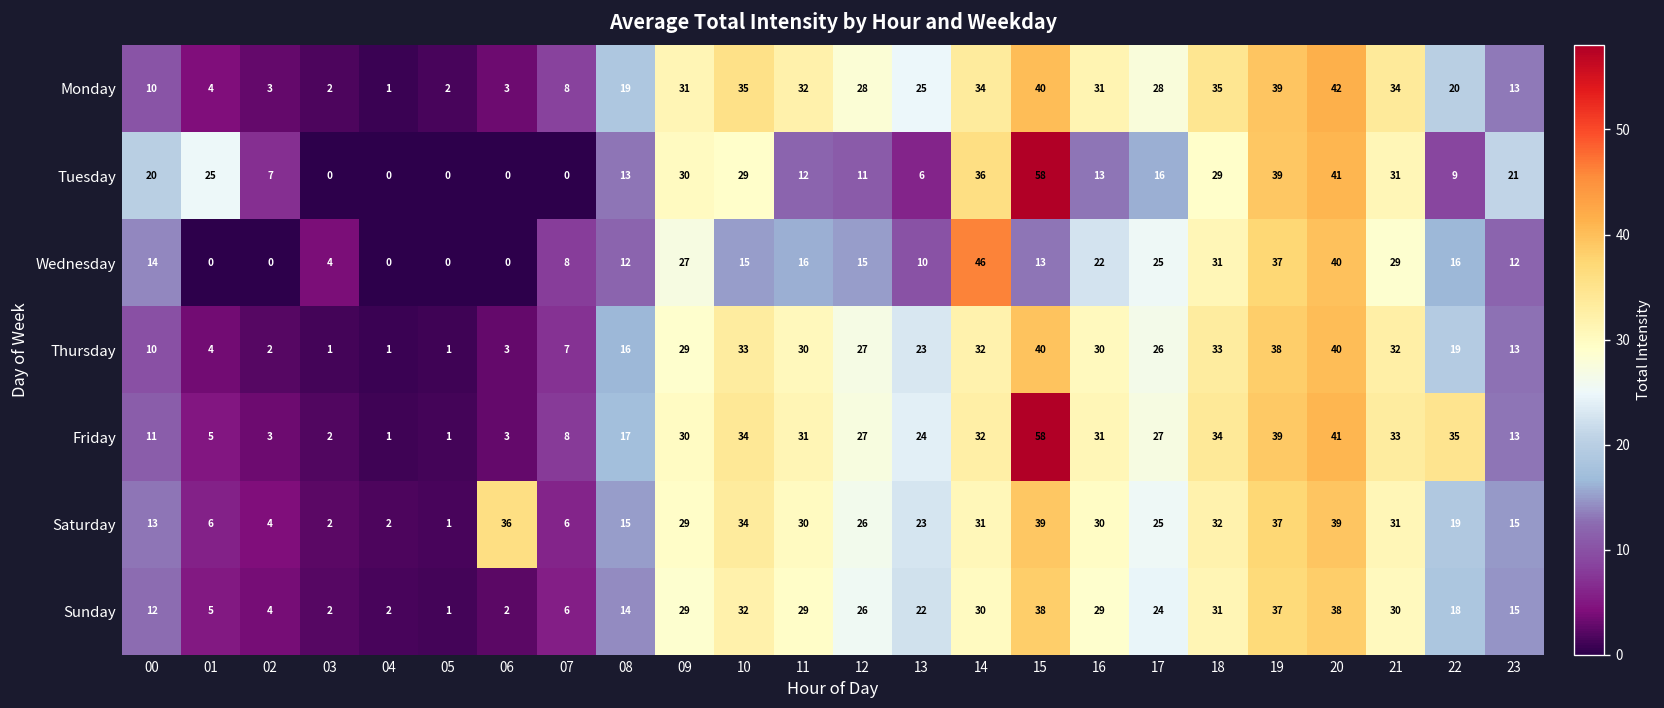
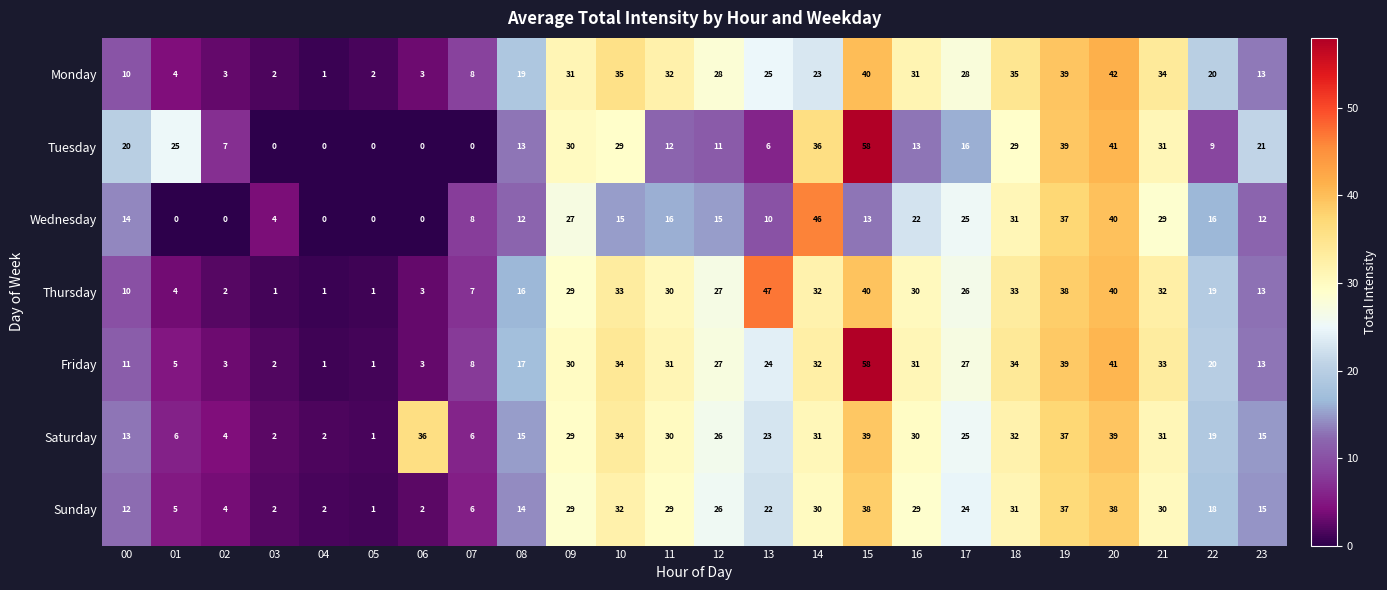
  {
    "Monday": {
      "00": 10,
      "01": 4,
      "02": 3,
      "03": 2,
      "04": 1,
      "05": 2,
      "06": 3,
      "07": 8,
      "08": 19,
      "09": 31,
      "10": 35,
      "11": 32,
      "12": 28,
      "13": 25,
-     "14": 34,
+     "14": 23,
      "15": 40,
      "16": 31,
      "17": 28,
      "18": 35,
      "19": 39,
      "20": 42,
      "21": 34,
      "22": 20,
      "23": 13
    },
    "Tuesday": {
      "00": 20,
      "01": 25,
      "02": 7,
      "03": 0,
      "04": 0,
      "05": 0,
      "06": 0,
      "07": 0,
      "08": 13,
      "09": 30,
      "10": 29,
      "11": 12,
      "12": 11,
      "13": 6,
      "14": 36,
      "15": 58,
      "16": 13,
      "17": 16,
      "18": 29,
      "19": 39,
      "20": 41,
      "21": 31,
      "22": 9,
      "23": 21
    },
    "Wednesday": {
      "00": 14,
      "01": 0,
      "02": 0,
      "03": 4,
      "04": 0,
      "05": 0,
      "06": 0,
      "07": 8,
      "08": 12,
      "09": 27,
      "10": 15,
      "11": 16,
      "12": 15,
      "13": 10,
      "14": 46,
      "15": 13,
      "16": 22,
      "17": 25,
      "18": 31,
      "19": 37,
      "20": 40,
      "21": 29,
      "22": 16,
      "23": 12
    },
    "Thursday": {
      "00": 10,
      "01": 4,
      "02": 2,
      "03": 1,
      "04": 1,
      "05": 1,
      "06": 3,
      "07": 7,
      "08": 16,
      "09": 29,
      "10": 33,
      "11": 30,
      "12": 27,
-     "13": 23,
+     "13": 47,
      "14": 32,
      "15": 40,
      "16": 30,
      "17": 26,
      "18": 33,
      "19": 38,
      "20": 40,
      "21": 32,
      "22": 19,
      "23": 13
    },
    "Friday": {
      "00": 11,
      "01": 5,
      "02": 3,
      "03": 2,
      "04": 1,
      "05": 1,
      "06": 3,
      "07": 8,
      "08": 17,
      "09": 30,
      "10": 34,
      "11": 31,
      "12": 27,
      "13": 24,
      "14": 32,
      "15": 58,
      "16": 31,
      "17": 27,
      "18": 34,
      "19": 39,
      "20": 41,
      "21": 33,
-     "22": 35,
+     "22": 20,
      "23": 13
    },
    "Saturday": {
      "00": 13,
      "01": 6,
      "02": 4,
      "03": 2,
      "04": 2,
      "05": 1,
      "06": 36,
      "07": 6,
      "08": 15,
      "09": 29,
      "10": 34,
      "11": 30,
      "12": 26,
      "13": 23,
      "14": 31,
      "15": 39,
      "16": 30,
      "17": 25,
      "18": 32,
      "19": 37,
      "20": 39,
      "21": 31,
      "22": 19,
      "23": 15
    },
    "Sunday": {
      "00": 12,
      "01": 5,
      "02": 4,
      "03": 2,
      "04": 2,
      "05": 1,
      "06": 2,
      "07": 6,
      "08": 14,
      "09": 29,
      "10": 32,
      "11": 29,
      "12": 26,
      "13": 22,
      "14": 30,
      "15": 38,
      "16": 29,
      "17": 24,
      "18": 31,
      "19": 37,
      "20": 38,
      "21": 30,
      "22": 18,
      "23": 15
    }
  }
